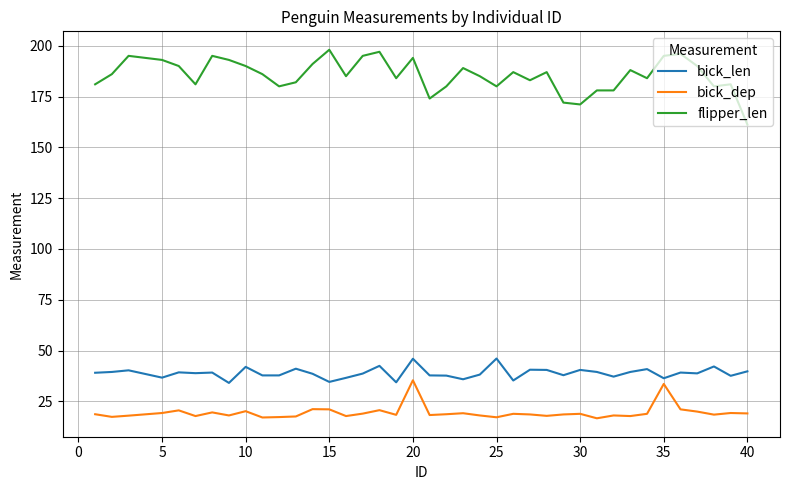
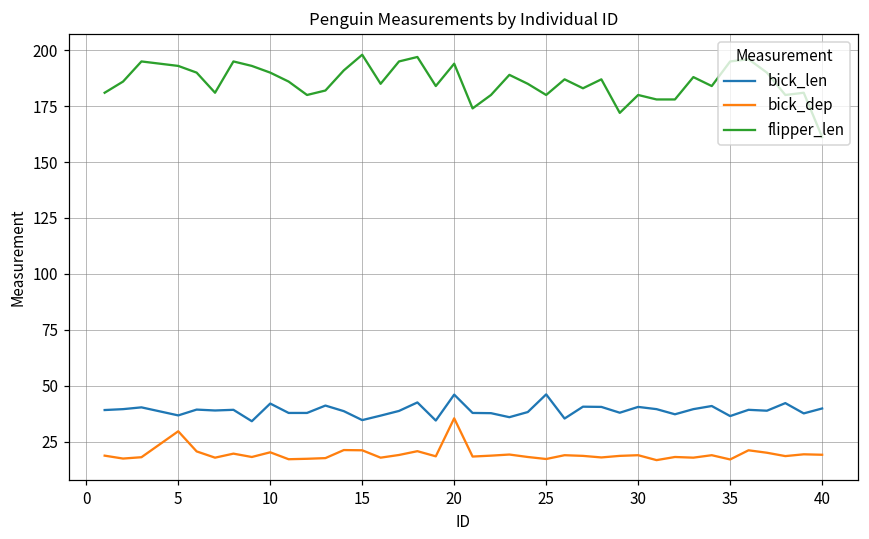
  {
    "bick_len": {
      "5": 37,
      "10": 42,
      "15": 35,
      "20": 46,
      "25": 46,
      "30": 41,
      "35": 36,
      "40": 40
    },
    "bick_dep": {
-     "5": 19,
+     "5": 30,
      "10": 20,
      "15": 21,
      "20": 35,
      "25": 17,
      "30": 19,
-     "35": 34,
+     "35": 17,
      "40": 19
    },
    "flipper_len": {
      "5": 193,
      "10": 190,
      "15": 198,
      "20": 194,
      "25": 180,
-     "30": 171
+     "30": 180
    }
  }
